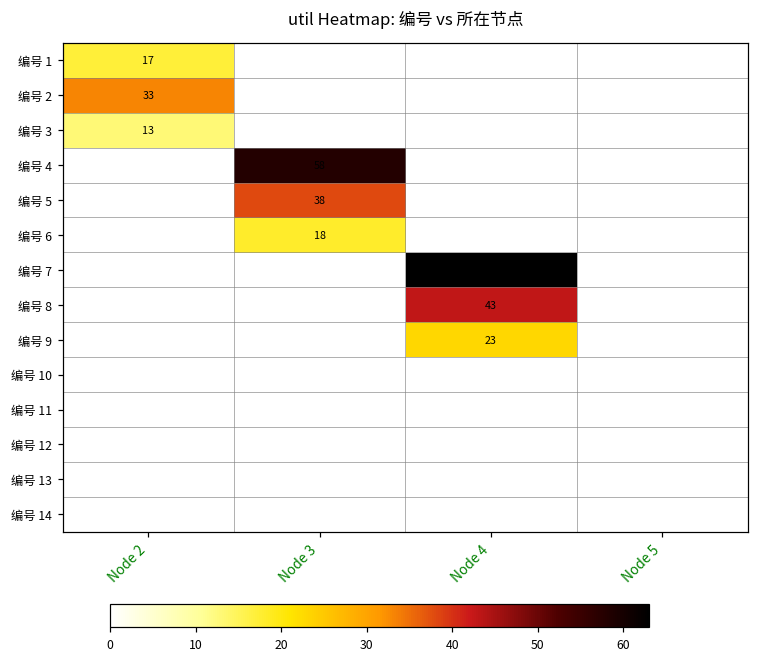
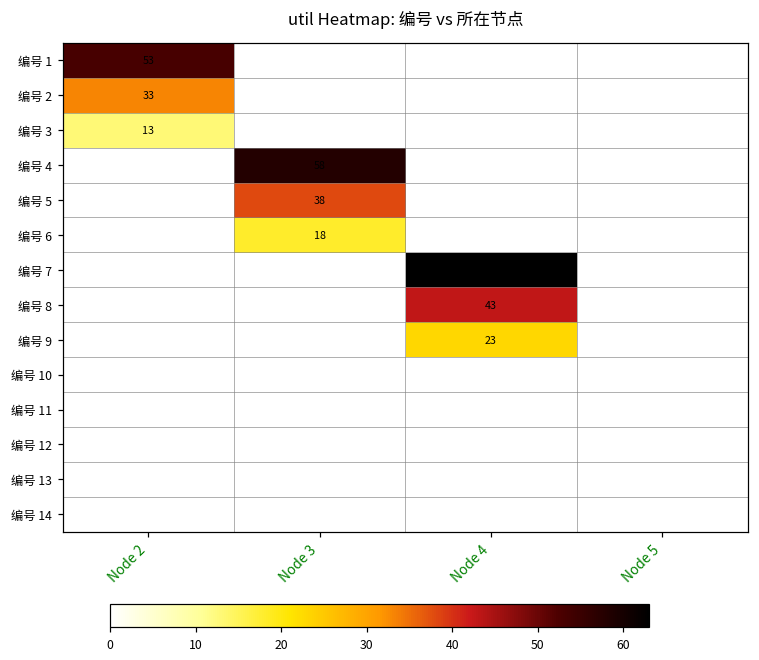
  {
    "编号 1": {
-     "Node 2": 17
+     "Node 2": 53
    },
    "编号 2": {
      "Node 2": 33
    },
    "编号 3": {
      "Node 2": 13
    },
    "编号 5": {
      "Node 3": 38
    },
    "编号 6": {
      "Node 3": 18
    },
    "编号 8": {
      "Node 4": 43
    },
    "编号 9": {
      "Node 4": 23
    }
  }
